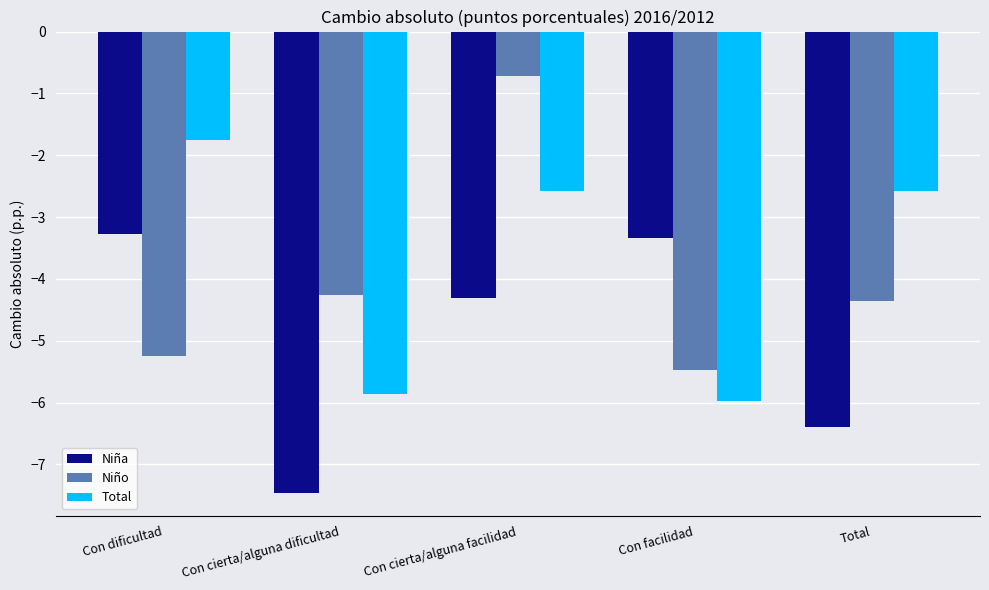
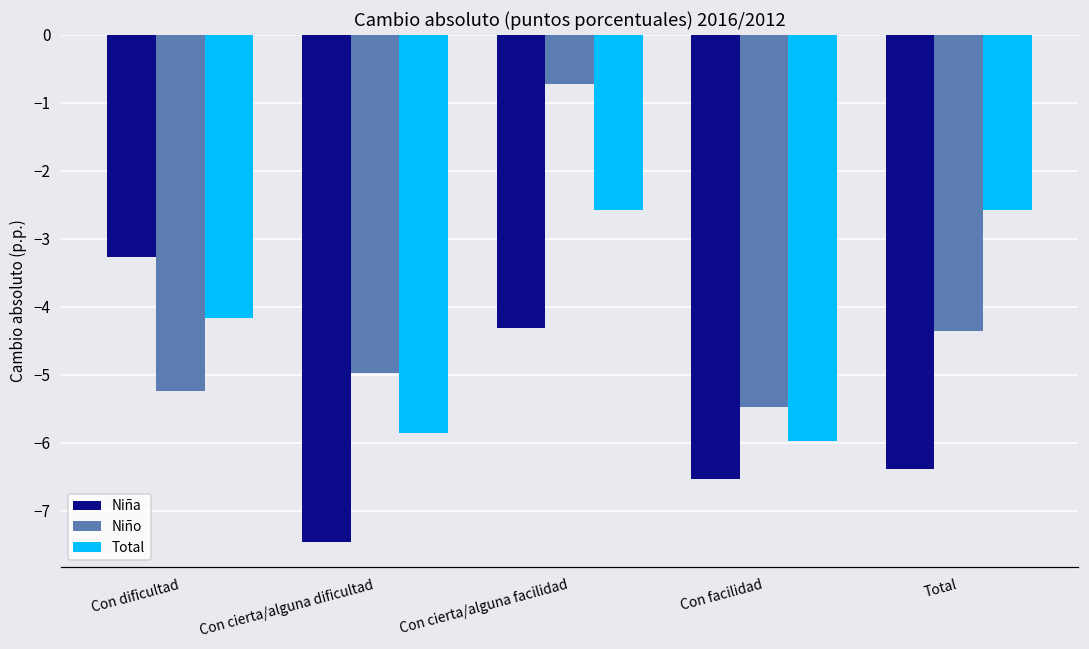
  {
    "Niña": {
      "Con dificultad": -3.3,
      "Con cierta/alguna dificultad": -7.5,
      "Con cierta/alguna facilidad": -4.3,
-     "Con facilidad": -3.3,
+     "Con facilidad": -6.5,
      "Total": -6.4
    },
    "Niño": {
      "Con dificultad": -5.2,
-     "Con cierta/alguna dificultad": -4.3,
+     "Con cierta/alguna dificultad": -5.0,
      "Con cierta/alguna facilidad": -0.7,
      "Con facilidad": -5.5,
      "Total": -4.3
    },
    "Total": {
-     "Con dificultad": -1.8,
+     "Con dificultad": -4.2,
      "Con cierta/alguna dificultad": -5.9,
      "Con cierta/alguna facilidad": -2.6,
      "Con facilidad": -6.0,
      "Total": -2.6
    }
  }
